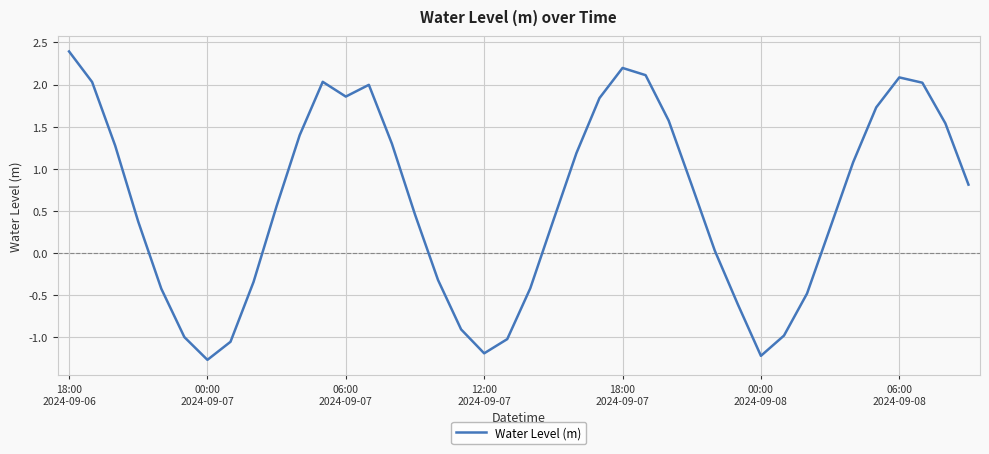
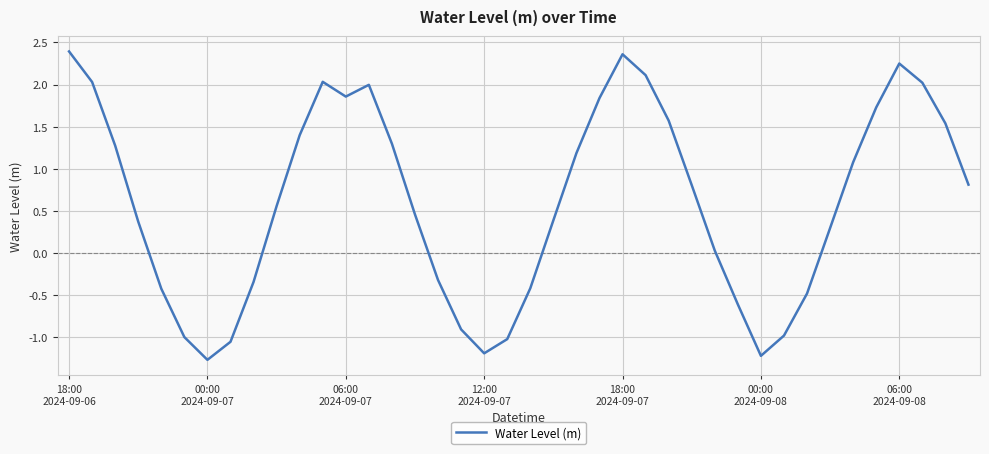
  {
    "18:00 2024-09-06": 2.4,
    "00:00 2024-09-07": -1.3,
    "06:00 2024-09-07": 1.9,
    "12:00 2024-09-07": -1.2,
-   "18:00 2024-09-07": 2.2,
+   "18:00 2024-09-07": 2.4,
    "00:00 2024-09-08": -1.2,
-   "06:00 2024-09-08": 2.1
+   "06:00 2024-09-08": 2.2
  }
